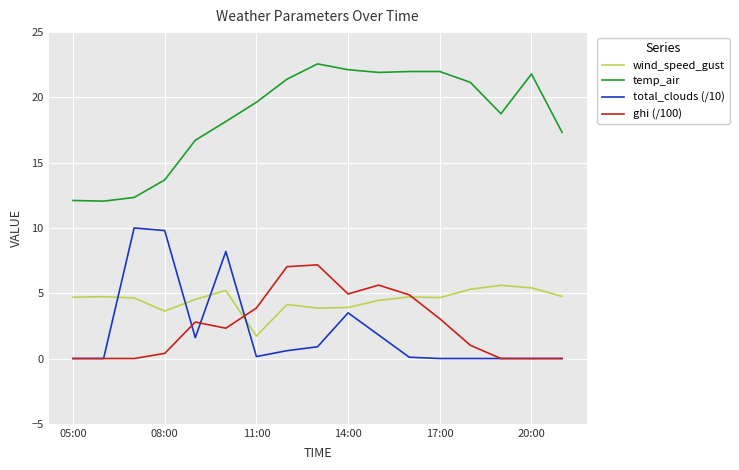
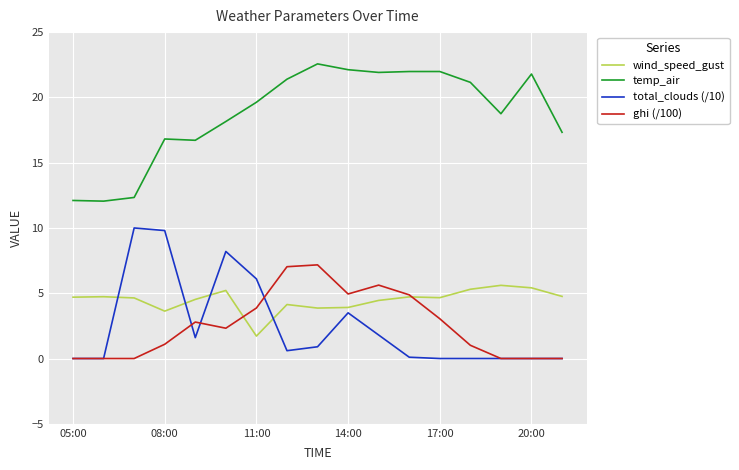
  {
    "wind_speed_gust": {
      "05:00": 4.7,
      "08:00": 3.6,
      "11:00": 1.7,
      "14:00": 3.9,
      "17:00": 4.7,
      "20:00": 5.4
    },
    "temp_air": {
      "05:00": 12.1,
-     "08:00": 13.7,
+     "08:00": 16.8,
      "11:00": 19.6,
      "14:00": 22.1,
      "17:00": 22.0,
      "20:00": 21.8
    },
    "total_clouds (/10)": {
      "08:00": 9.8,
-     "11:00": 0.2,
+     "11:00": 6.1,
      "14:00": 3.5,
      "17:00": 0.0
    },
    "ghi (/100)": {
-     "08:00": 0.4,
+     "08:00": 1.1,
      "11:00": 3.9,
      "14:00": 4.9,
      "17:00": 3.0
    }
  }
